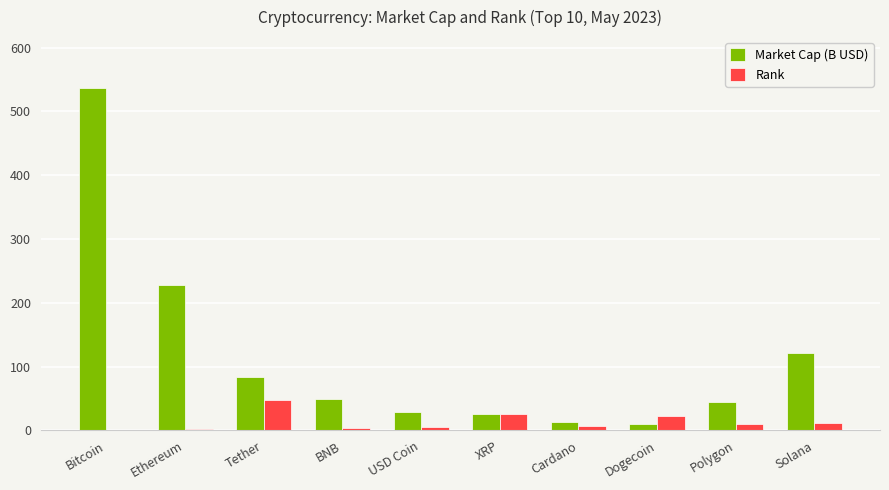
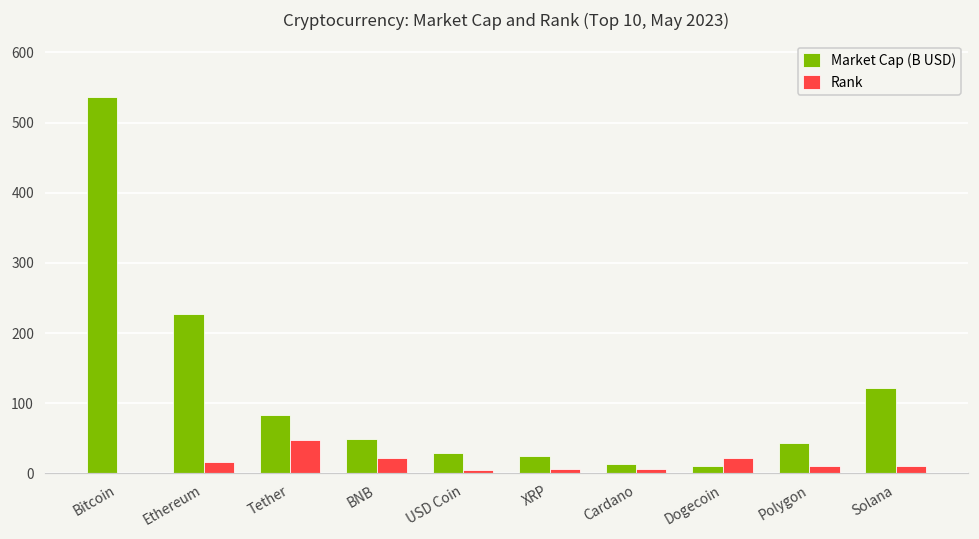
  {
    "Market Cap (B USD)": {
      "Bitcoin": 540,
      "Ethereum": 230,
      "Tether": 80,
      "BNB": 50,
      "USD Coin": 30,
      "XRP": 30,
      "Cardano": 10,
      "Dogecoin": 10,
      "Polygon": 40,
      "Solana": 120
    },
    "Rank": {
-     "Ethereum": 0,
+     "Ethereum": 20,
      "Tether": 50,
-     "BNB": 0,
+     "BNB": 20,
      "USD Coin": 10,
-     "XRP": 30,
+     "XRP": 10,
      "Cardano": 10,
      "Dogecoin": 20,
      "Polygon": 10,
      "Solana": 10
    }
  }
